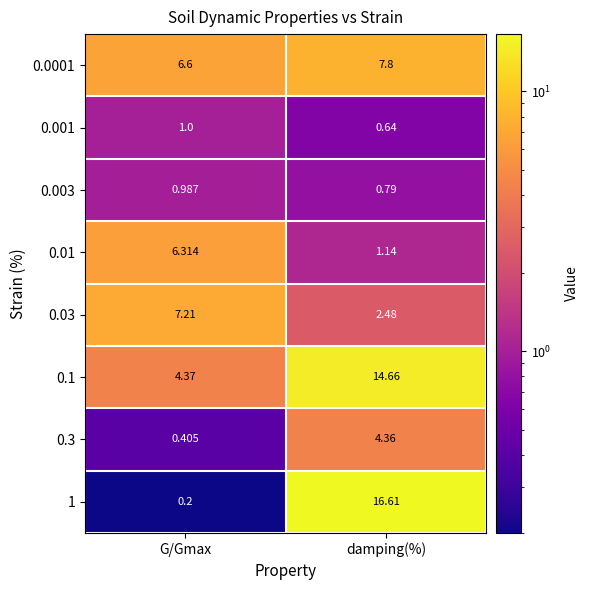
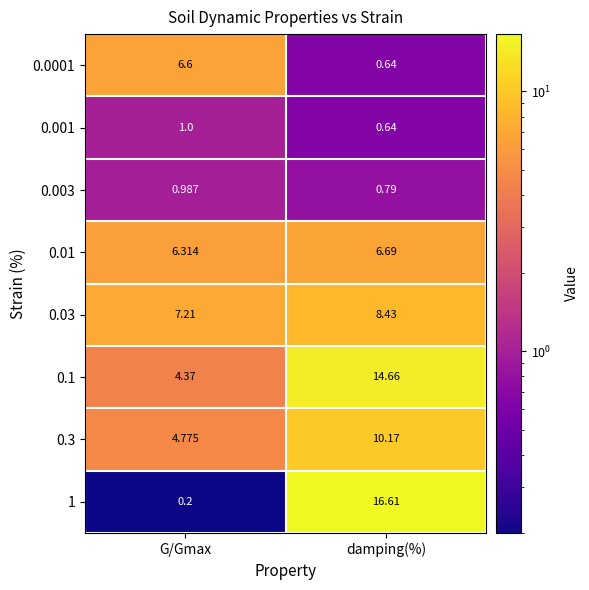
  {
    "0.0001": {
      "G/Gmax": 6.6,
-     "damping(%)": 7.8
+     "damping(%)": 0.64
    },
    "0.001": {
      "G/Gmax": 1.0,
      "damping(%)": 0.64
    },
    "0.003": {
      "G/Gmax": 0.987,
      "damping(%)": 0.79
    },
    "0.01": {
      "G/Gmax": 6.314,
-     "damping(%)": 1.14
+     "damping(%)": 6.69
    },
    "0.03": {
      "G/Gmax": 7.21,
-     "damping(%)": 2.48
+     "damping(%)": 8.43
    },
    "0.1": {
      "G/Gmax": 4.37,
      "damping(%)": 14.66
    },
    "0.3": {
-     "G/Gmax": 0.405,
-     "damping(%)": 4.36
+     "G/Gmax": 4.775,
+     "damping(%)": 10.17
    },
    "1": {
      "G/Gmax": 0.2,
      "damping(%)": 16.61
    }
  }
